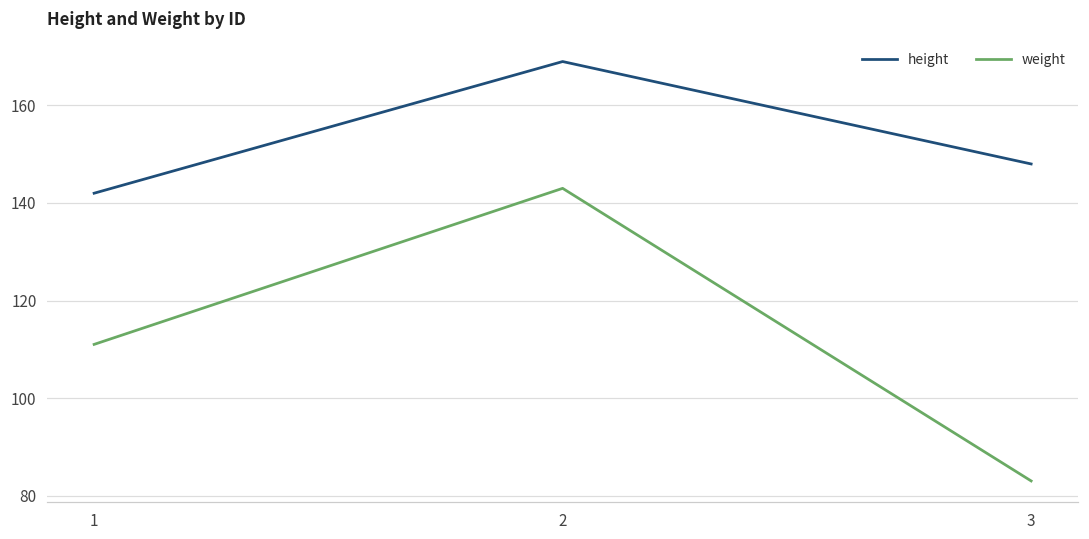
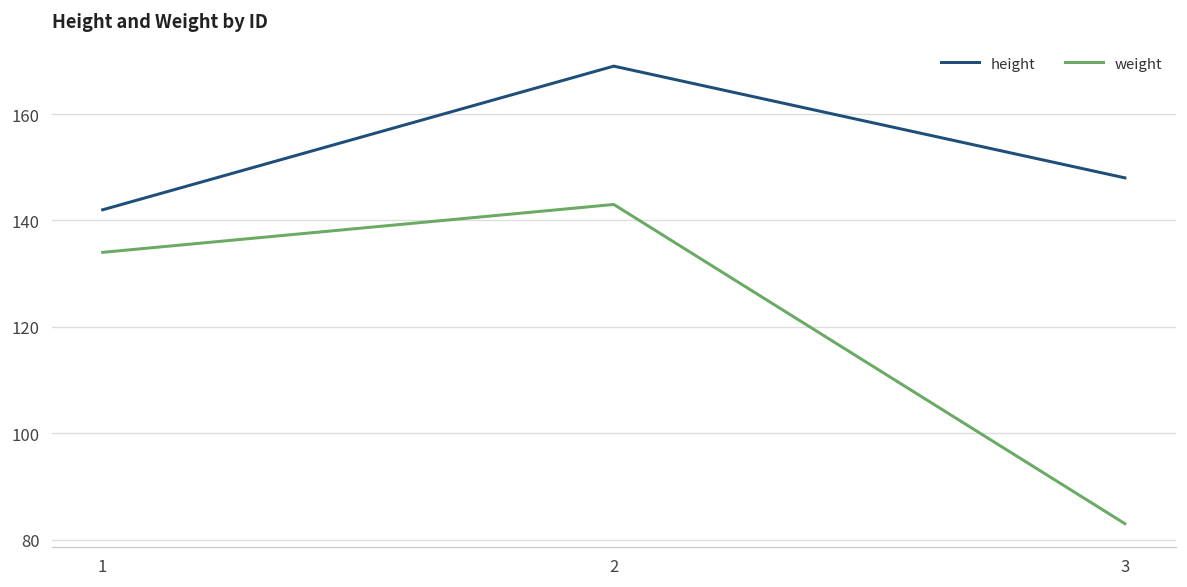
  {
    "height": {
      "1": 142,
      "2": 169,
      "3": 148
    },
    "weight": {
-     "1": 111,
+     "1": 134,
      "2": 143,
      "3": 83
    }
  }
